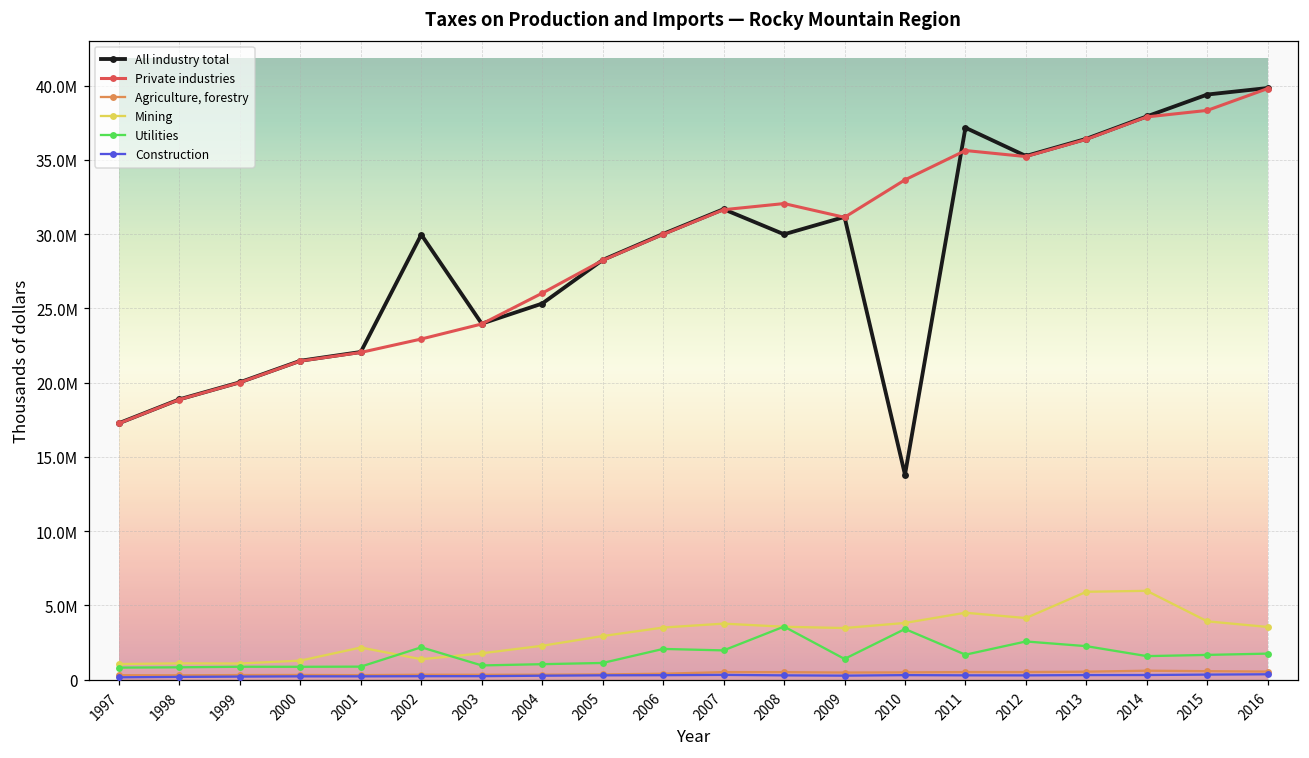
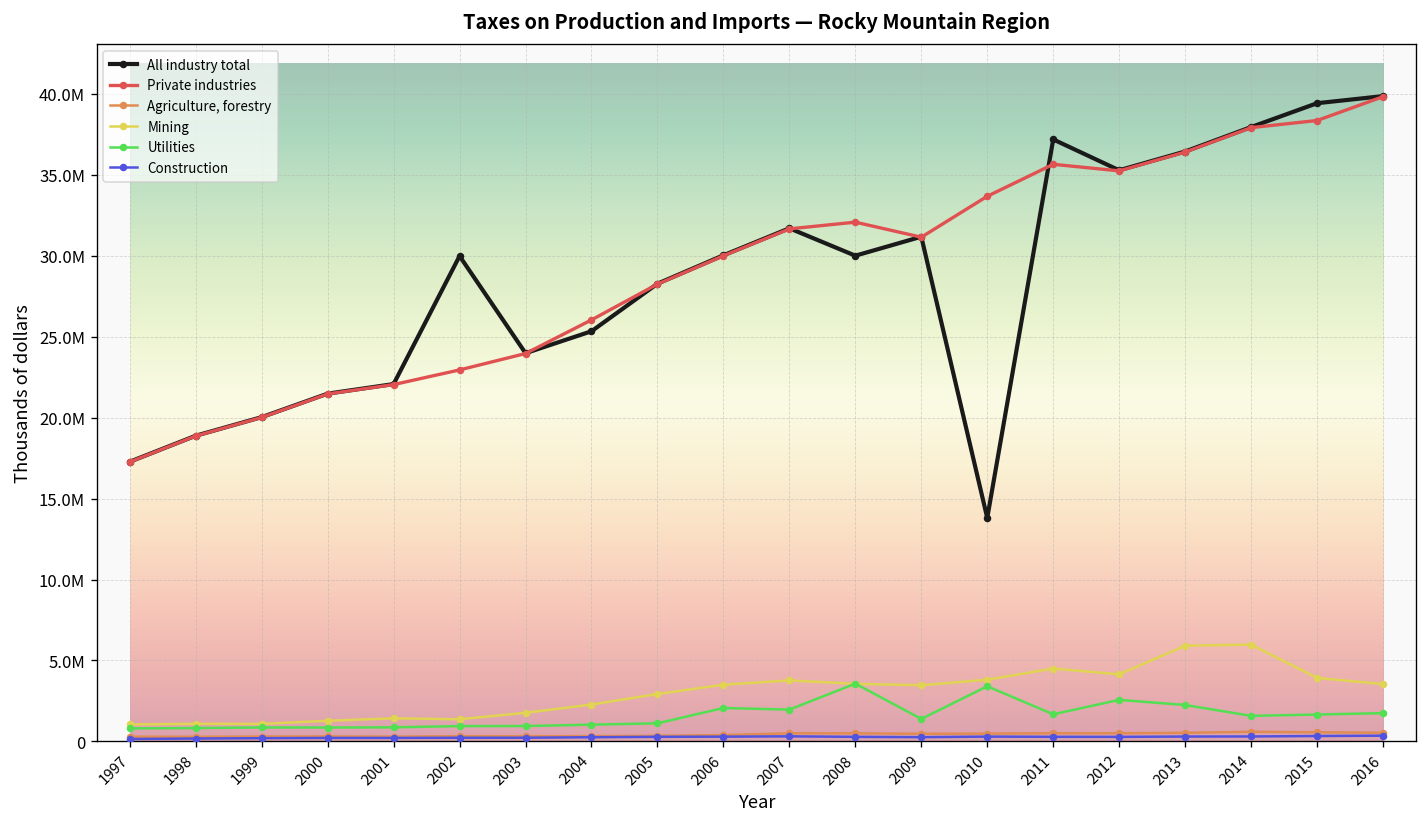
  {
    "All industry total": {
      "2002": 30000000,
      "2004": 25300000,
      "2008": 30000000,
      "2010": 13800000,
      "2011": 37200000,
      "2015": 39400000
    },
    "Mining": {
      "1997": 1000000,
      "1998": 1100000,
      "1999": 1100000,
      "2000": 1300000,
-     "2001": 2200000,
+     "2001": 1400000,
      "2002": 1400000,
      "2003": 1800000,
      "2004": 2300000,
      "2005": 2900000,
      "2006": 3500000,
      "2007": 3800000,
      "2009": 3500000,
      "2010": 3800000,
      "2011": 4500000,
      "2012": 4100000,
      "2013": 5900000,
      "2014": 6000000,
      "2015": 3900000,
      "2016": 3500000
    },
    "Utilities": {
      "1997": 800000,
      "1998": 800000,
      "1999": 900000,
      "2000": 900000,
      "2001": 900000,
-     "2002": 2200000,
+     "2002": 900000,
      "2003": 1000000,
      "2004": 1000000,
      "2005": 1100000,
      "2006": 2100000,
      "2007": 2000000,
      "2009": 1400000,
      "2010": 3400000,
      "2011": 1700000,
      "2012": 2600000,
      "2013": 2300000,
      "2014": 1600000,
      "2015": 1700000,
      "2016": 1700000
    },
    "Construction": {
      "2007": 300000,
      "2008": 300000,
      "2009": 300000,
      "2011": 300000,
      "2012": 300000,
      "2013": 300000,
      "2014": 300000,
      "2015": 300000
    }
  }
